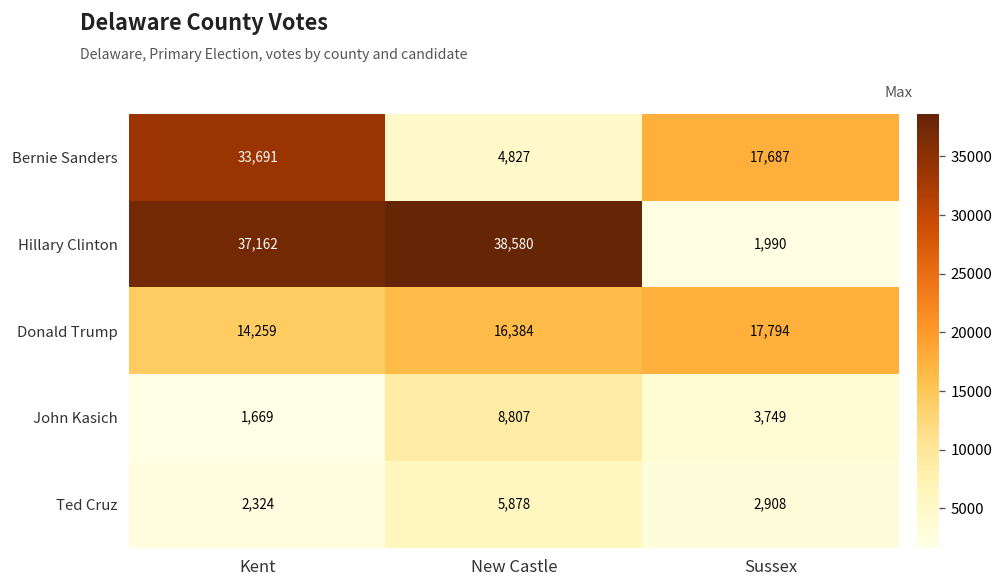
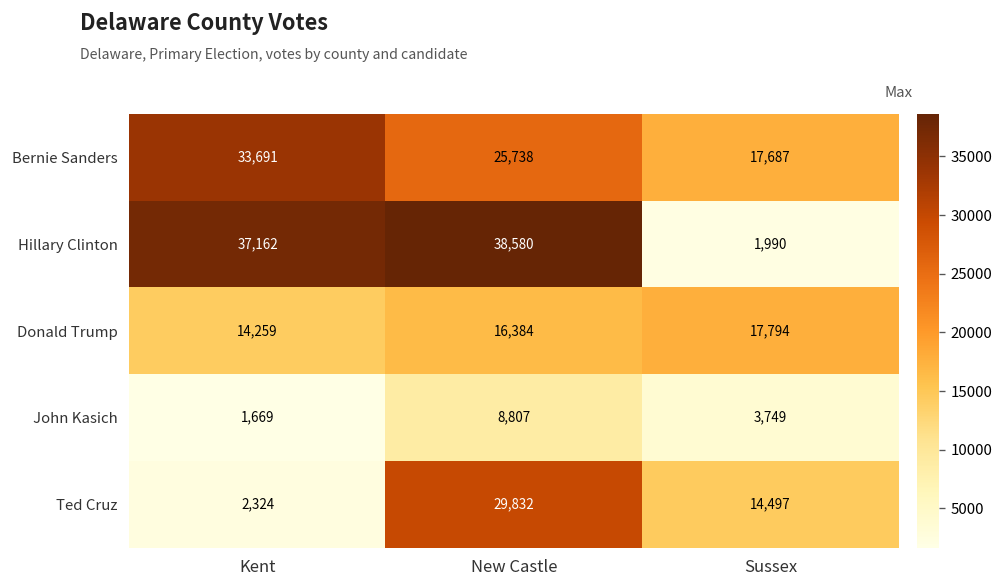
  {
    "Bernie Sanders": {
      "Kent": "33,691",
-     "New Castle": "4,827",
+     "New Castle": "25,738",
      "Sussex": "17,687"
    },
    "Hillary Clinton": {
      "Kent": "37,162",
      "New Castle": "38,580",
      "Sussex": "1,990"
    },
    "Donald Trump": {
      "Kent": "14,259",
      "New Castle": "16,384",
      "Sussex": "17,794"
    },
    "John Kasich": {
      "Kent": "1,669",
      "New Castle": "8,807",
      "Sussex": "3,749"
    },
    "Ted Cruz": {
      "Kent": "2,324",
-     "New Castle": "5,878",
-     "Sussex": "2,908"
+     "New Castle": "29,832",
+     "Sussex": "14,497"
    }
  }
